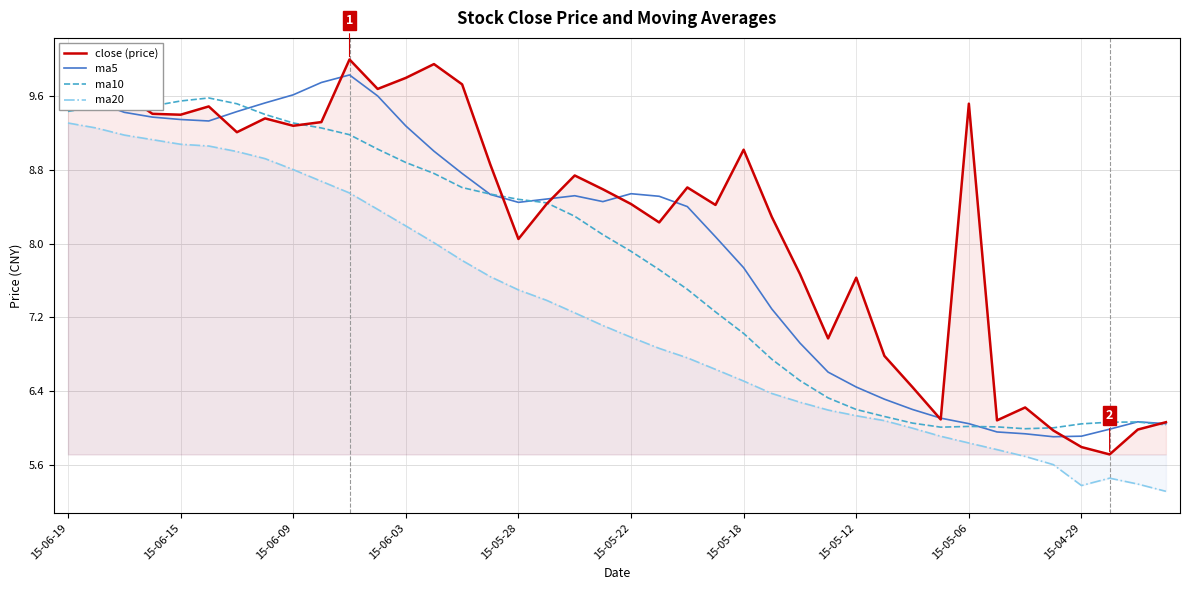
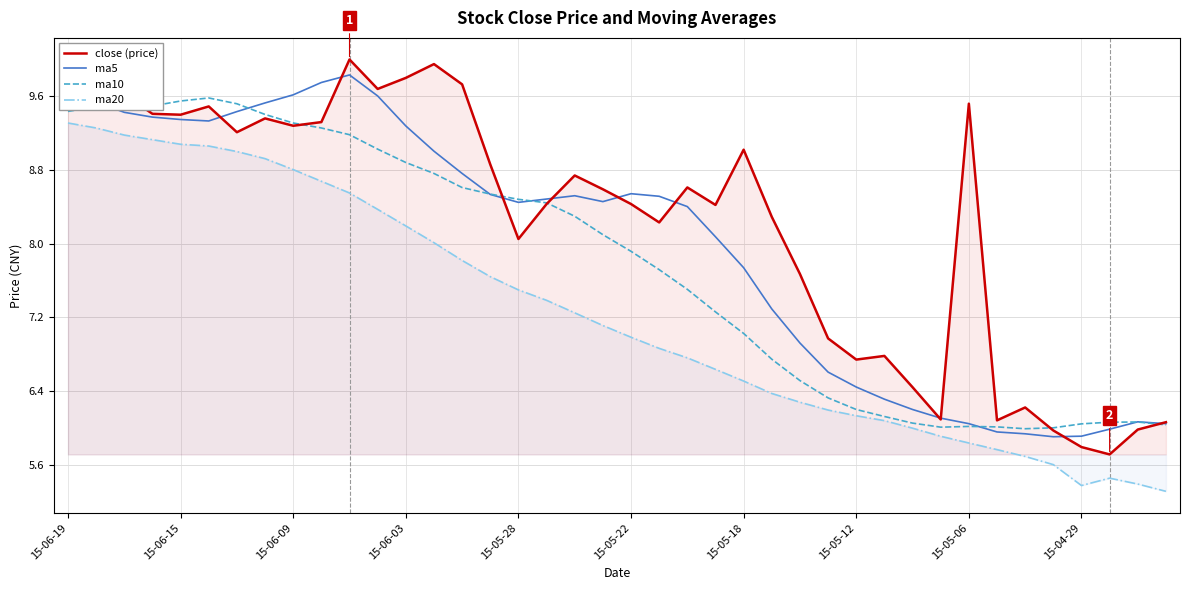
  {
    "close (price)": {
      "15-06-15": 9.4,
      "15-06-09": 9.3,
      "15-06-03": 9.8,
      "15-05-28": 8.1,
      "15-05-22": 8.4,
      "15-05-18": 9.0,
-     "15-05-12": 7.6,
+     "15-05-12": 6.7,
      "15-05-06": 9.5,
      "15-04-29": 5.8
    },
    "ma20": {
      "15-04-29": 5.4
    }
  }
